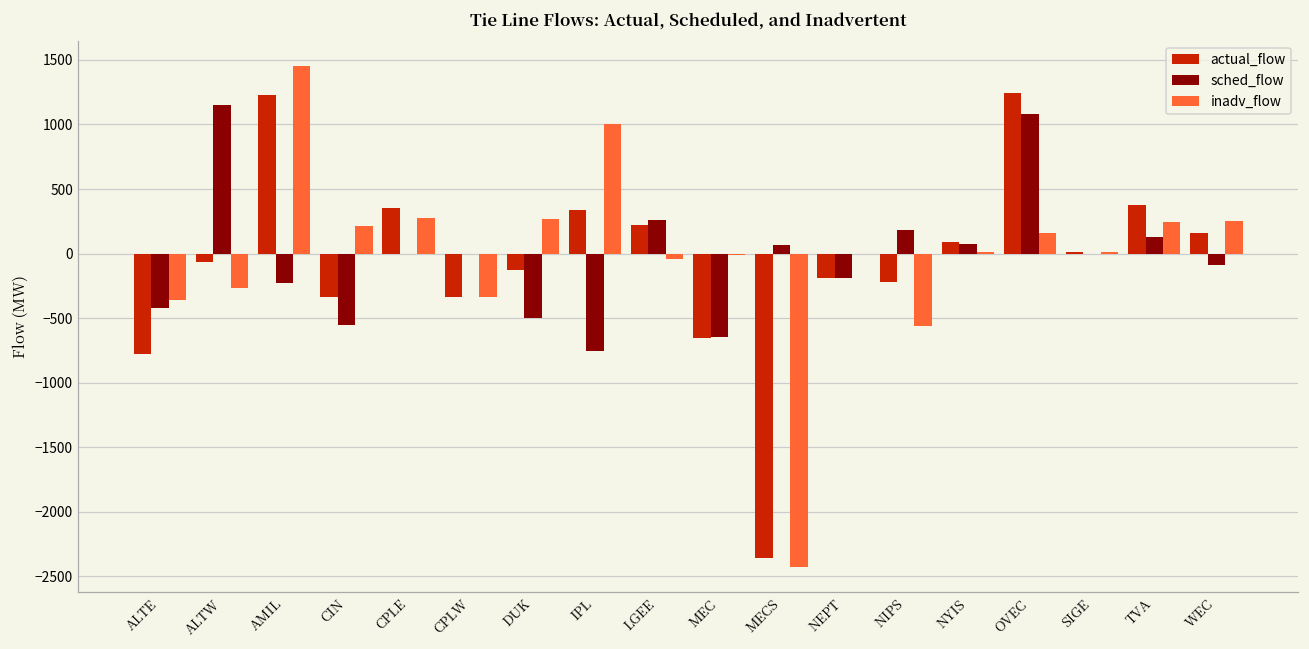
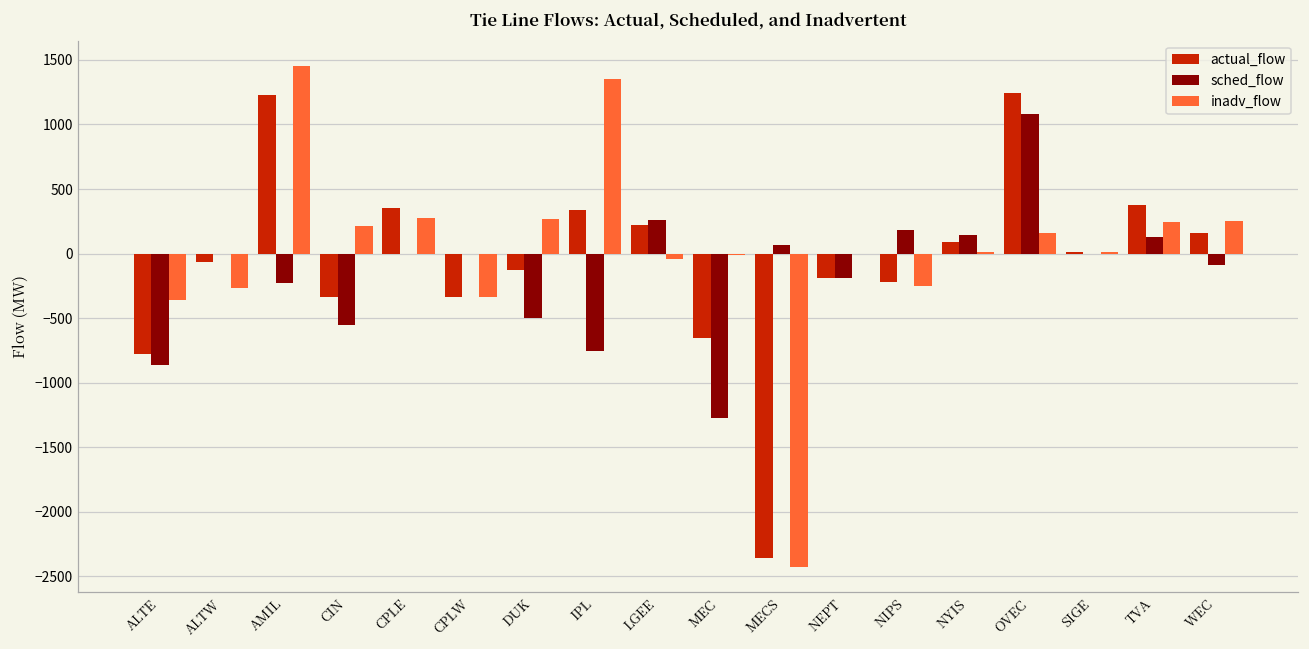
  {
    "actual_flow": {
      "ALTE": -780,
      "ALTW": -70,
      "AMIL": 1230,
      "CIN": -340,
      "CPLE": 350,
      "CPLW": -340,
      "DUK": -120,
      "IPL": 330,
      "LGEE": 220,
      "MEC": -660,
      "MECS": -2360,
      "NEPT": -190,
      "NIPS": -220,
      "NYIS": 90,
      "OVEC": 1240,
      "TVA": 380,
      "WEC": 160
    },
    "sched_flow": {
-     "ALTE": -430,
-     "ALTW": 1150,
+     "ALTE": -860,
+     "ALTW": 0,
      "AMIL": -230,
      "CIN": -550,
      "CPLE": 0,
      "CPLW": 0,
      "DUK": -500,
      "IPL": -750,
      "LGEE": 260,
-     "MEC": -650,
+     "MEC": -1280,
      "MECS": 70,
      "NEPT": -190,
      "NIPS": 180,
-     "NYIS": 70,
+     "NYIS": 140,
      "OVEC": 1080,
      "SIGE": 0,
      "TVA": 130,
      "WEC": -90
    },
    "inadv_flow": {
      "ALTE": -360,
      "ALTW": -270,
      "AMIL": 1460,
      "CIN": 210,
      "CPLE": 270,
      "CPLW": -340,
      "DUK": 270,
-     "IPL": 1010,
+     "IPL": 1360,
      "LGEE": -40,
      "MECS": -2430,
      "NEPT": 0,
-     "NIPS": -560,
+     "NIPS": -250,
      "OVEC": 160,
      "TVA": 250,
      "WEC": 250
    }
  }
